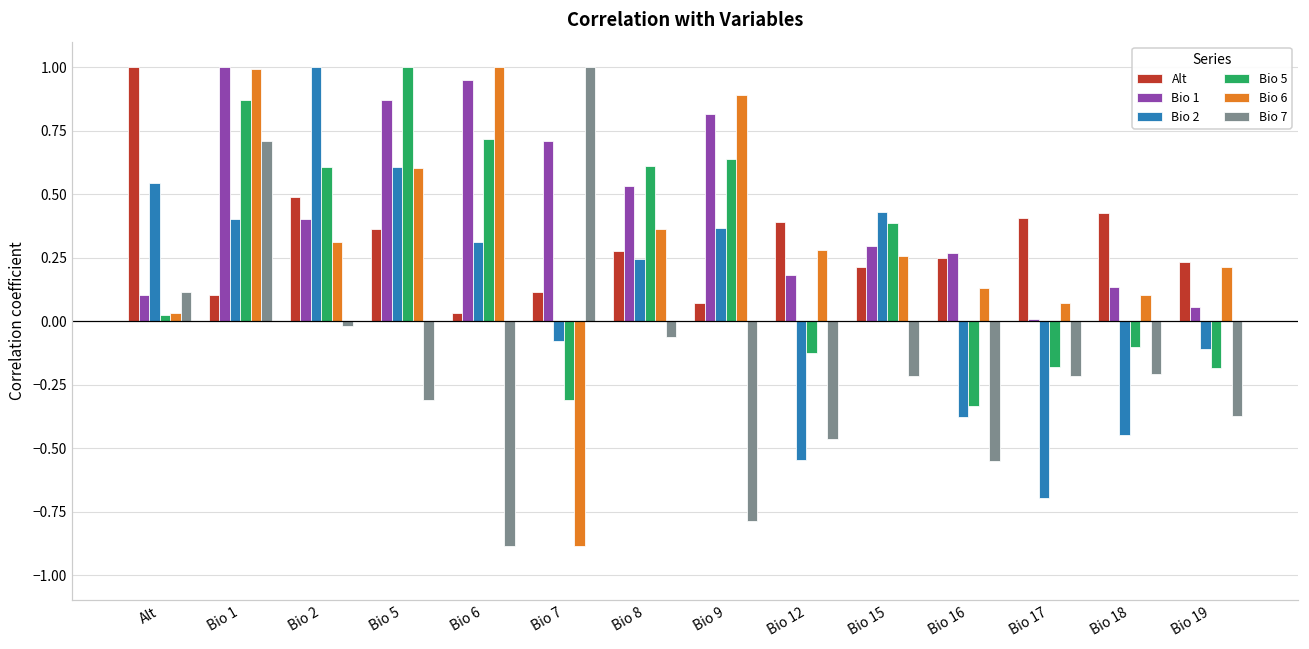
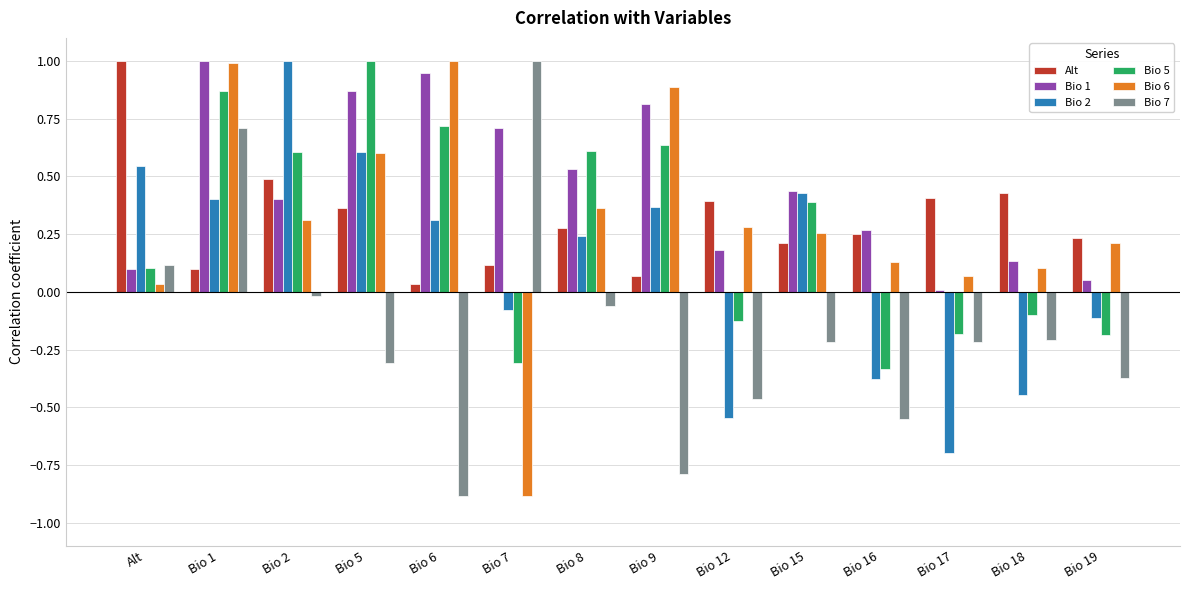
  {
    "Alt": {
      "Alt": 1.00,
      "Bio 1": 0.10,
      "Bio 2": 0.49,
      "Bio 5": 0.36,
      "Bio 6": 0.03,
      "Bio 7": 0.11,
      "Bio 8": 0.27,
      "Bio 9": 0.07,
      "Bio 12": 0.39,
      "Bio 15": 0.21,
      "Bio 16": 0.25,
      "Bio 17": 0.41,
      "Bio 18": 0.43,
      "Bio 19": 0.23
    },
    "Bio 1": {
      "Alt": 0.10,
      "Bio 1": 1.00,
      "Bio 2": 0.40,
      "Bio 5": 0.87,
      "Bio 6": 0.95,
      "Bio 7": 0.71,
      "Bio 8": 0.53,
      "Bio 9": 0.81,
      "Bio 12": 0.18,
-     "Bio 15": 0.30,
+     "Bio 15": 0.44,
      "Bio 16": 0.27,
      "Bio 18": 0.13,
      "Bio 19": 0.05
    },
    "Bio 2": {
      "Alt": 0.54,
      "Bio 1": 0.40,
      "Bio 2": 1.00,
      "Bio 5": 0.61,
      "Bio 6": 0.31,
      "Bio 7": -0.08,
      "Bio 8": 0.24,
      "Bio 9": 0.37,
      "Bio 12": -0.55,
      "Bio 15": 0.43,
      "Bio 16": -0.38,
      "Bio 17": -0.70,
      "Bio 18": -0.45,
      "Bio 19": -0.11
    },
    "Bio 5": {
-     "Alt": 0.02,
+     "Alt": 0.10,
      "Bio 1": 0.87,
      "Bio 2": 0.61,
      "Bio 5": 1.00,
      "Bio 6": 0.72,
      "Bio 7": -0.31,
      "Bio 8": 0.61,
      "Bio 9": 0.64,
      "Bio 12": -0.13,
      "Bio 15": 0.39,
      "Bio 16": -0.33,
      "Bio 17": -0.18,
      "Bio 18": -0.10,
      "Bio 19": -0.19
    },
    "Bio 6": {
      "Alt": 0.03,
      "Bio 1": 0.99,
      "Bio 2": 0.31,
      "Bio 5": 0.60,
      "Bio 6": 1.00,
      "Bio 7": -0.88,
      "Bio 8": 0.36,
      "Bio 9": 0.89,
      "Bio 12": 0.28,
      "Bio 15": 0.26,
      "Bio 16": 0.13,
      "Bio 17": 0.07,
      "Bio 18": 0.10,
      "Bio 19": 0.21
    },
    "Bio 7": {
      "Alt": 0.11,
      "Bio 1": 0.71,
      "Bio 2": -0.02,
      "Bio 5": -0.31,
      "Bio 6": -0.88,
      "Bio 7": 1.00,
      "Bio 8": -0.06,
      "Bio 9": -0.79,
      "Bio 12": -0.47,
      "Bio 15": -0.22,
      "Bio 16": -0.55,
      "Bio 17": -0.22,
      "Bio 18": -0.21,
      "Bio 19": -0.37
    }
  }
